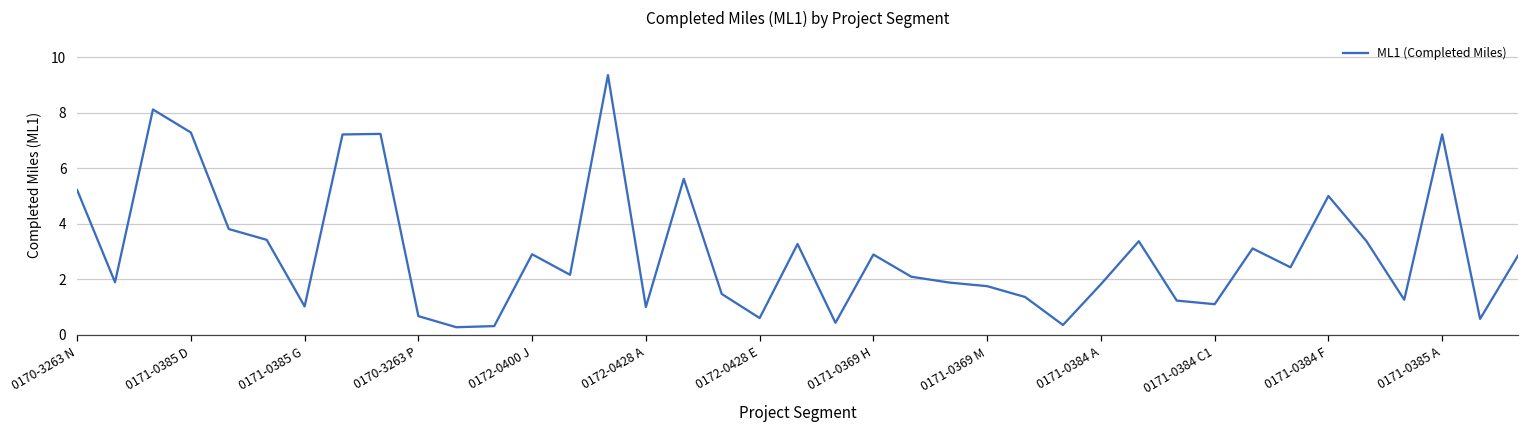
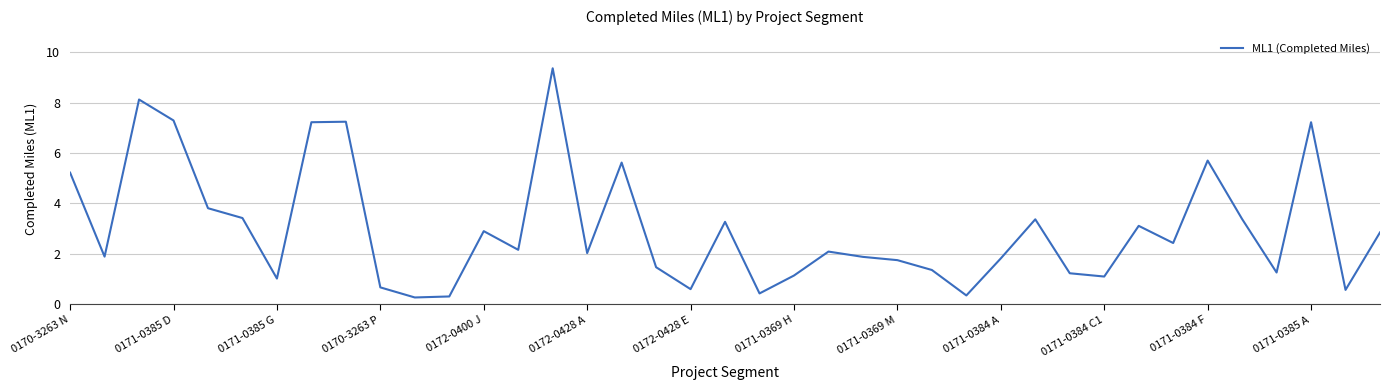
  {
    "0170-3263 N": 5.2,
    "0171-0385 D": 7.3,
    "0171-0385 G": 1.0,
    "0170-3263 P": 0.7,
    "0172-0400 J": 2.9,
-   "0172-0428 A": 1.0,
+   "0172-0428 A": 2.0,
    "0172-0428 E": 0.6,
-   "0171-0369 H": 2.9,
+   "0171-0369 H": 1.1,
    "0171-0369 M": 1.8,
    "0171-0384 A": 1.8,
    "0171-0384 C1": 1.1,
-   "0171-0384 F": 5.0,
+   "0171-0384 F": 5.7,
    "0171-0385 A": 7.2
  }
